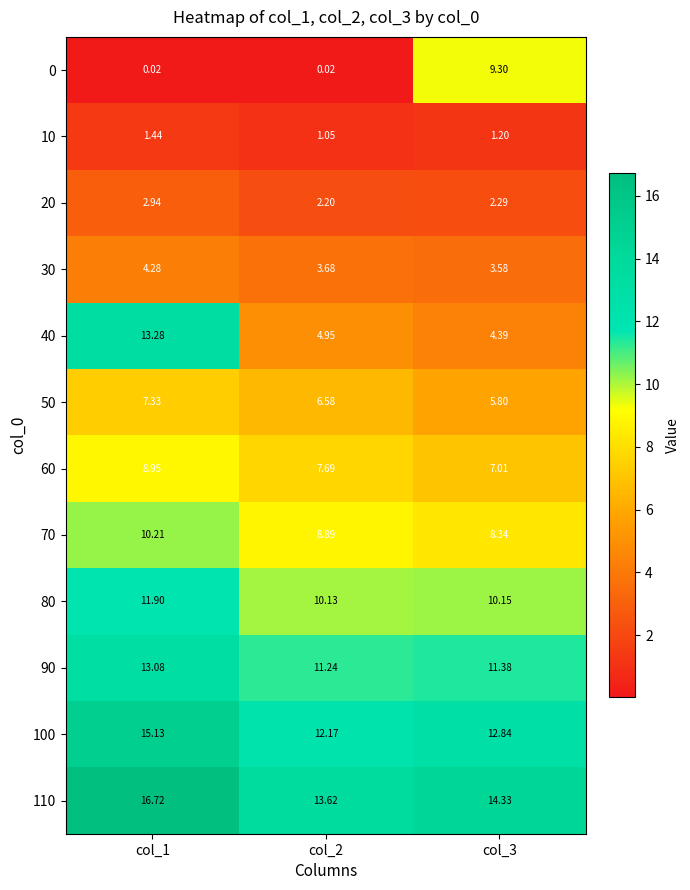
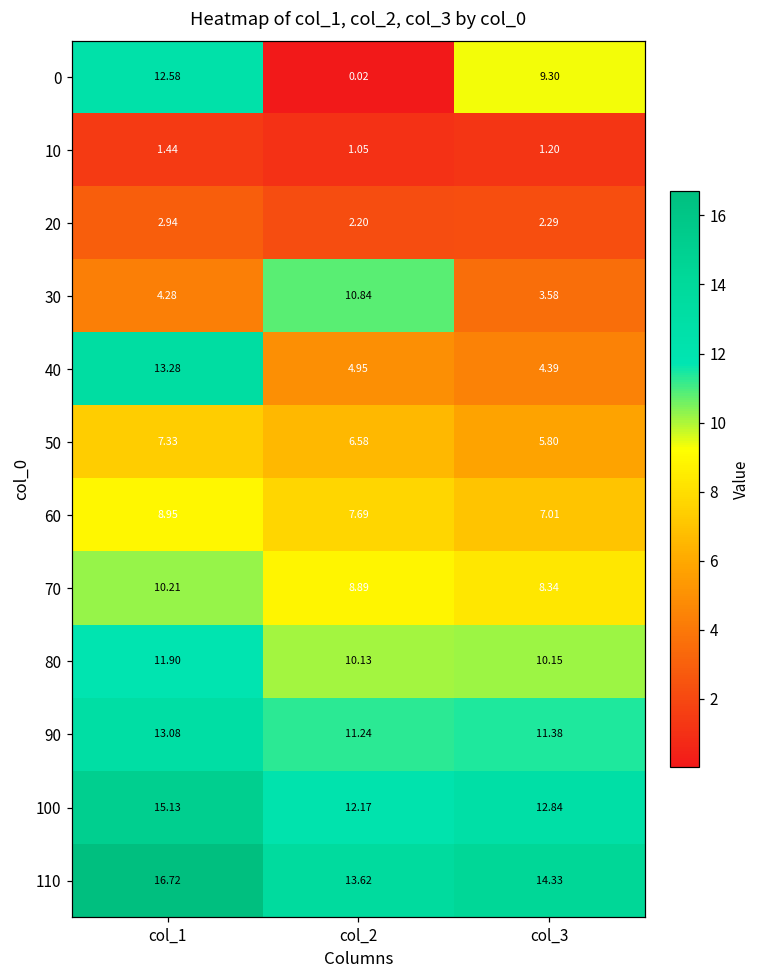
  {
    "0": {
-     "col_1": 0.02,
+     "col_1": 12.58,
      "col_2": 0.02,
      "col_3": 9.30
    },
    "10": {
      "col_1": 1.44,
      "col_2": 1.05,
      "col_3": 1.20
    },
    "20": {
      "col_1": 2.94,
      "col_2": 2.20,
      "col_3": 2.29
    },
    "30": {
      "col_1": 4.28,
-     "col_2": 3.68,
+     "col_2": 10.84,
      "col_3": 3.58
    },
    "40": {
      "col_1": 13.28,
      "col_2": 4.95,
      "col_3": 4.39
    },
    "50": {
      "col_1": 7.33,
      "col_2": 6.58,
      "col_3": 5.80
    },
    "60": {
      "col_1": 8.95,
      "col_2": 7.69,
      "col_3": 7.01
    },
    "70": {
      "col_1": 10.21,
      "col_2": 8.89,
      "col_3": 8.34
    },
    "80": {
      "col_1": 11.90,
      "col_2": 10.13,
      "col_3": 10.15
    },
    "90": {
      "col_1": 13.08,
      "col_2": 11.24,
      "col_3": 11.38
    },
    "100": {
      "col_1": 15.13,
      "col_2": 12.17,
      "col_3": 12.84
    },
    "110": {
      "col_1": 16.72,
      "col_2": 13.62,
      "col_3": 14.33
    }
  }
